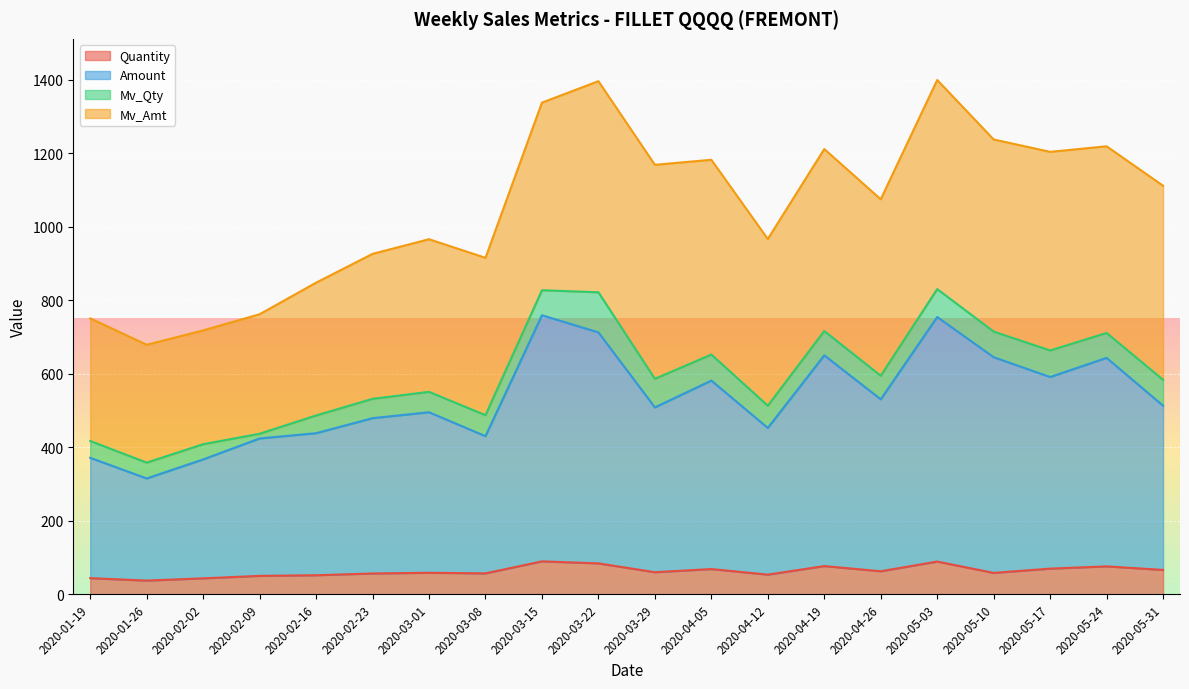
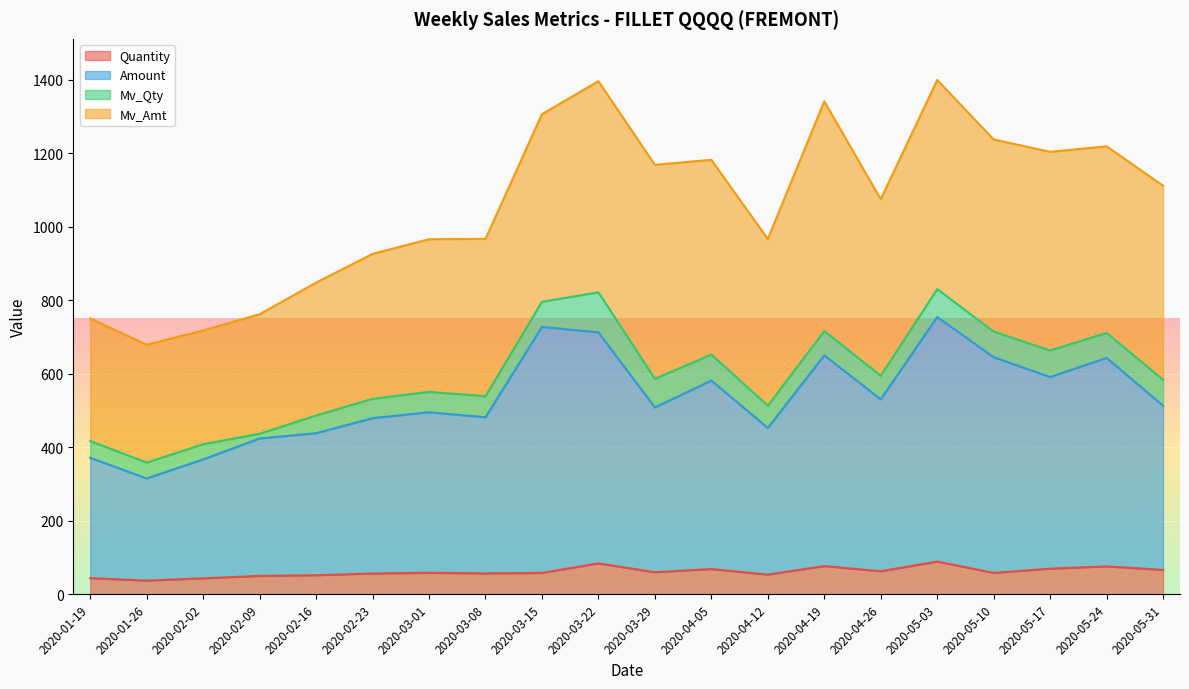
  {
    "Quantity": {
      "2020-01-19": 40,
      "2020-01-26": 40,
      "2020-02-02": 40,
      "2020-02-09": 50,
      "2020-02-16": 50,
      "2020-02-23": 60,
      "2020-03-01": 60,
      "2020-03-08": 60,
-     "2020-03-15": 90,
+     "2020-03-15": 60,
      "2020-03-22": 80,
      "2020-03-29": 60,
      "2020-04-05": 70,
      "2020-04-12": 50,
      "2020-04-19": 80,
      "2020-04-26": 60,
      "2020-05-03": 90,
      "2020-05-10": 60,
      "2020-05-17": 70,
      "2020-05-24": 80,
      "2020-05-31": 70
    },
    "Amount": {
      "2020-01-19": 330,
      "2020-01-26": 280,
      "2020-02-02": 320,
      "2020-02-09": 370,
      "2020-02-16": 390,
      "2020-02-23": 420,
      "2020-03-01": 440,
-     "2020-03-08": 370,
+     "2020-03-08": 420,
      "2020-03-15": 670,
      "2020-03-22": 630,
      "2020-03-29": 450,
      "2020-04-05": 510,
      "2020-04-12": 400,
      "2020-04-19": 570,
      "2020-04-26": 470,
      "2020-05-03": 670,
      "2020-05-10": 590,
      "2020-05-17": 520,
      "2020-05-24": 570,
      "2020-05-31": 450
    },
    "Mv_Qty": {
      "2020-01-19": 50,
      "2020-01-26": 40,
      "2020-02-02": 40,
      "2020-02-09": 10,
      "2020-02-16": 50,
      "2020-02-23": 50,
      "2020-03-01": 60,
      "2020-03-08": 60,
      "2020-03-15": 70,
      "2020-03-22": 110,
      "2020-03-29": 80,
      "2020-04-05": 70,
      "2020-04-12": 60,
      "2020-04-19": 70,
      "2020-04-26": 60,
      "2020-05-03": 80,
      "2020-05-10": 70,
      "2020-05-17": 70,
      "2020-05-24": 70,
      "2020-05-31": 70
    },
    "Mv_Amt": {
      "2020-01-19": 330,
      "2020-01-26": 320,
      "2020-02-02": 310,
      "2020-02-09": 330,
      "2020-02-16": 360,
      "2020-02-23": 390,
      "2020-03-01": 420,
      "2020-03-08": 430,
      "2020-03-15": 510,
      "2020-03-22": 570,
      "2020-03-29": 580,
      "2020-04-05": 530,
      "2020-04-12": 450,
-     "2020-04-19": 500,
+     "2020-04-19": 630,
      "2020-04-26": 480,
      "2020-05-03": 570,
      "2020-05-10": 520,
      "2020-05-17": 540,
      "2020-05-24": 510,
      "2020-05-31": 530
    }
  }
